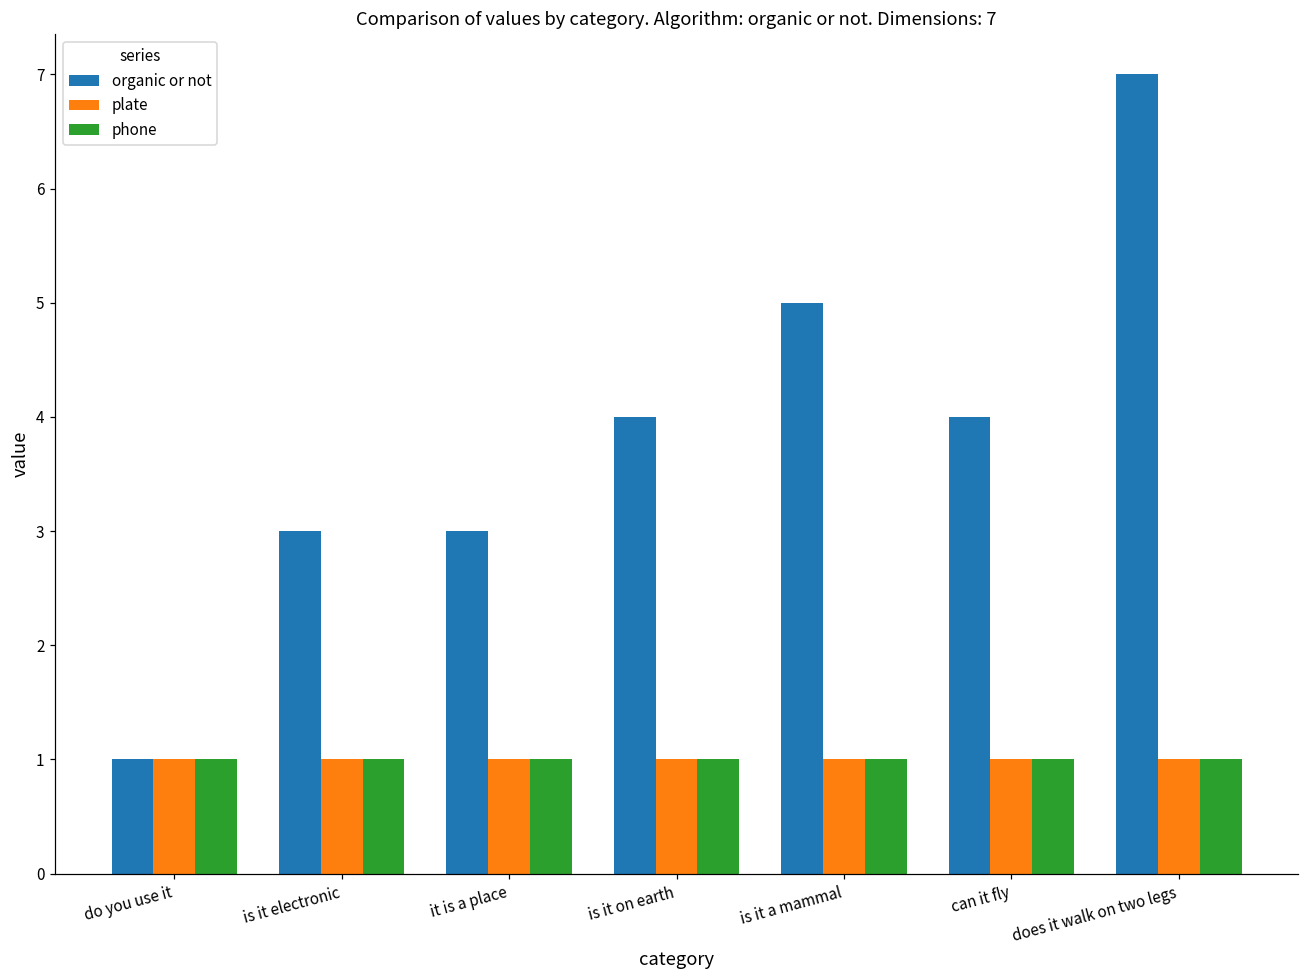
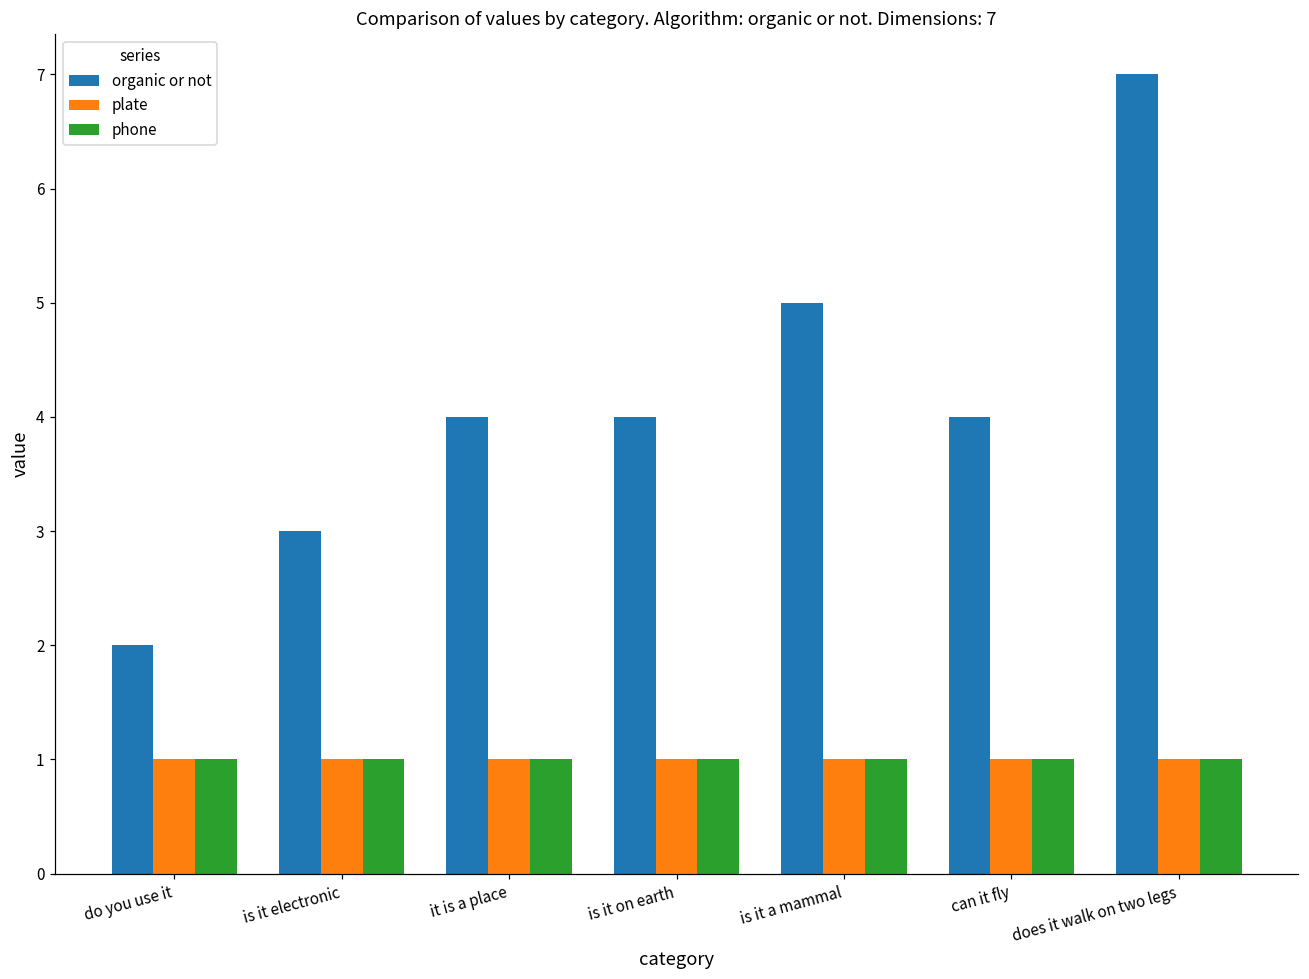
  {
    "organic or not": {
-     "do you use it": 1,
+     "do you use it": 2,
      "is it electronic": 3,
-     "it is a place": 3,
+     "it is a place": 4,
      "is it on earth": 4,
      "is it a mammal": 5,
      "can it fly": 4,
      "does it walk on two legs": 7
    },
    "plate": {
      "do you use it": 1,
      "is it electronic": 1,
      "it is a place": 1,
      "is it on earth": 1,
      "is it a mammal": 1,
      "can it fly": 1,
      "does it walk on two legs": 1
    },
    "phone": {
      "do you use it": 1,
      "is it electronic": 1,
      "it is a place": 1,
      "is it on earth": 1,
      "is it a mammal": 1,
      "can it fly": 1,
      "does it walk on two legs": 1
    }
  }
